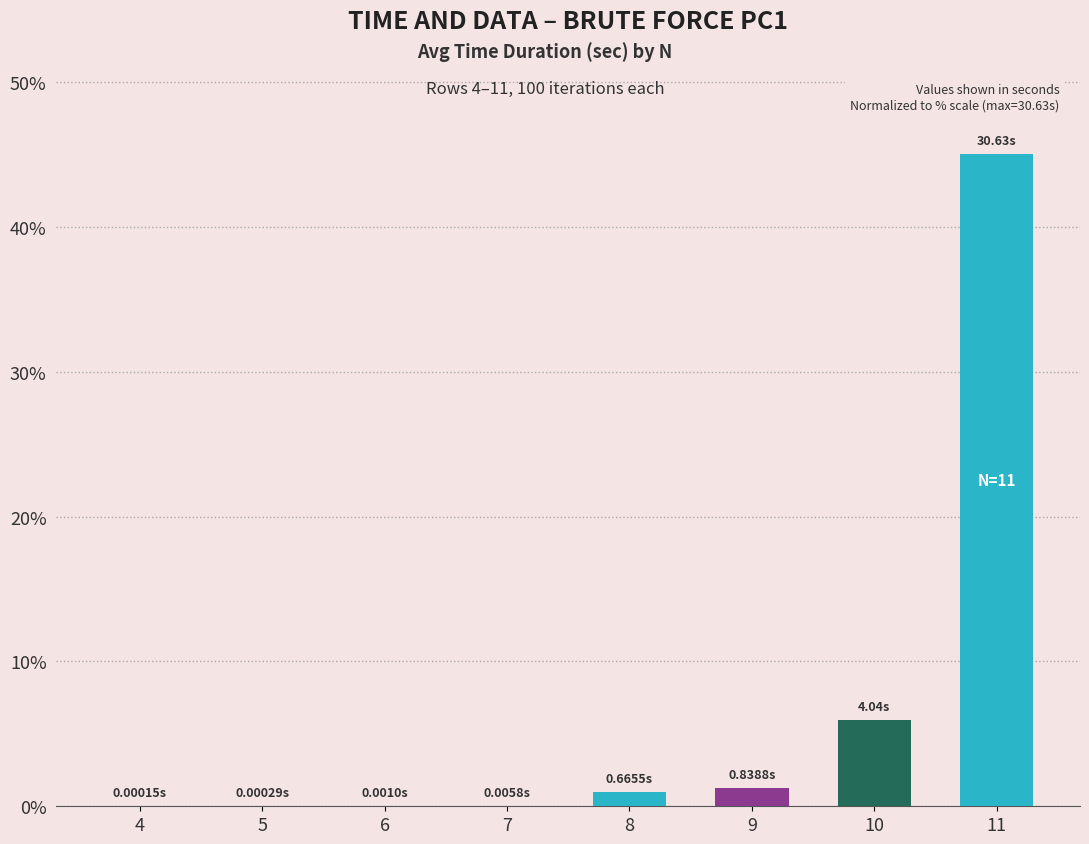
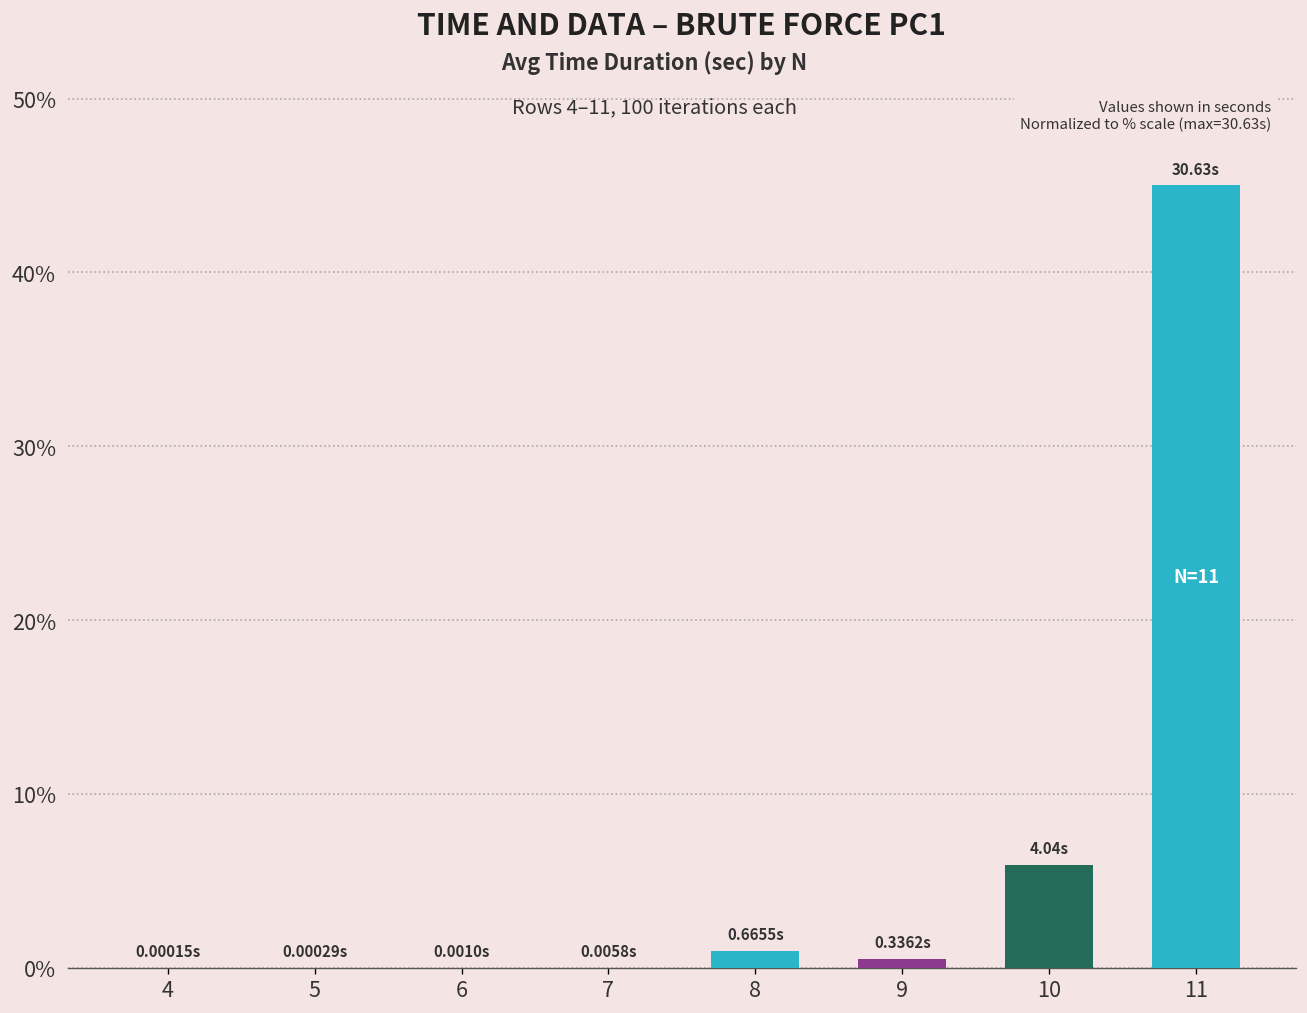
  {
-   "9": "0.8388s"
+   "9": "0.3362s"
  }
